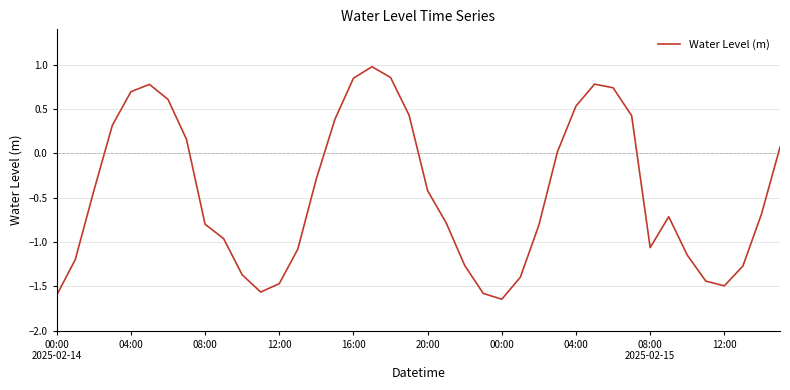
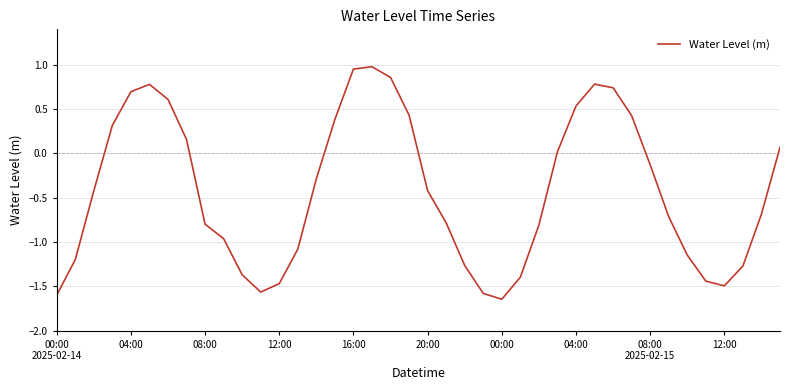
  {
    "00:00 2025-02-14": -1.6,
    "08:00": -0.8,
-   "16:00": 0.8,
+   "16:00": 1.0,
    "20:00": -0.4,
    "00:00": -1.6,
-   "08:00 2025-02-15": -1.1
+   "08:00 2025-02-15": -0.1
  }
